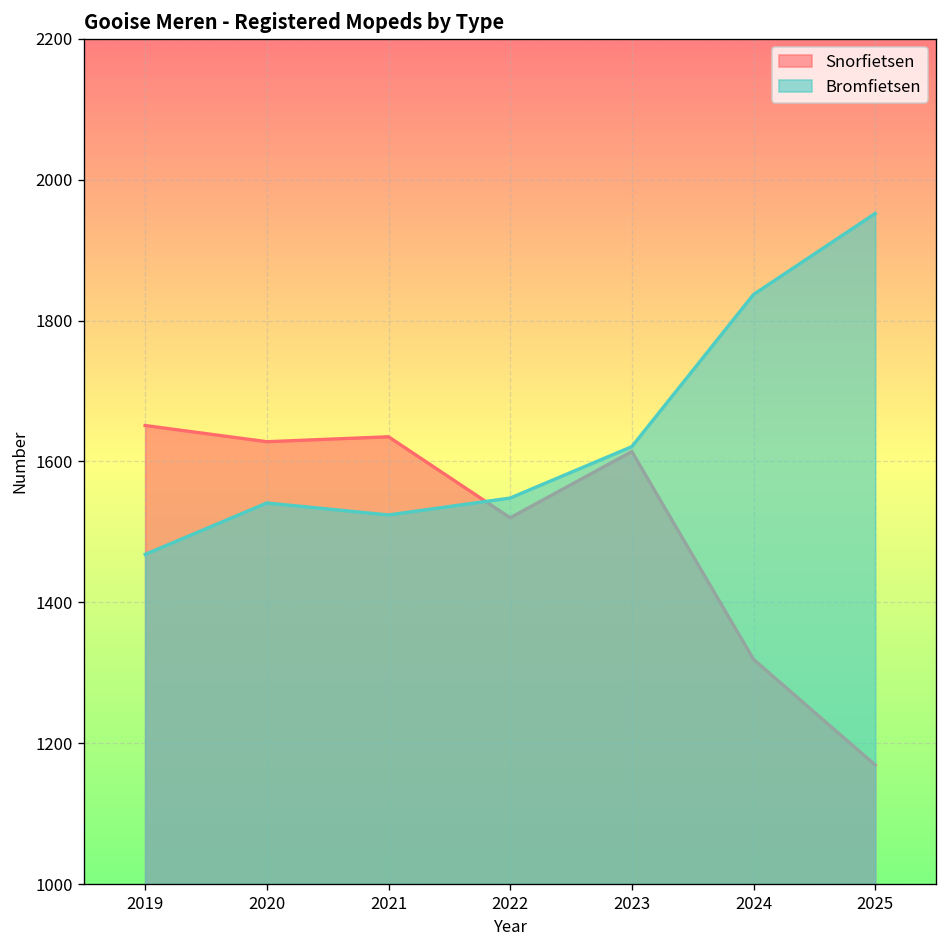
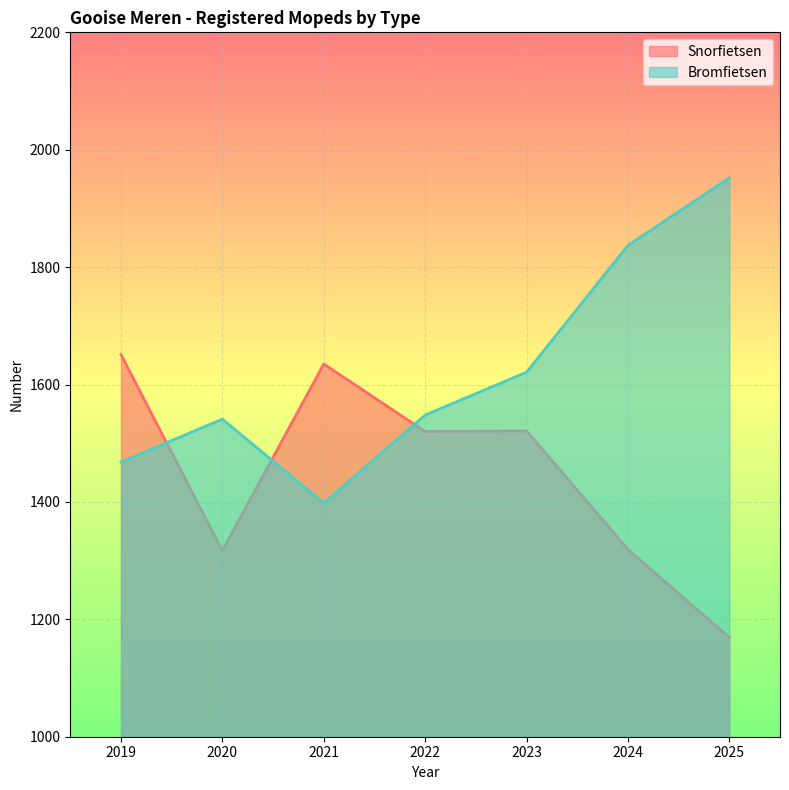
  {
    "Snorfietsen": {
      "2019": 1650,
-     "2020": 1630,
+     "2020": 1320,
      "2021": 1640,
      "2022": 1520,
-     "2023": 1610,
+     "2023": 1520,
      "2024": 1320,
      "2025": 1170
    },
    "Bromfietsen": {
      "2019": 1470,
      "2020": 1540,
-     "2021": 1520,
+     "2021": 1400,
      "2022": 1550,
      "2023": 1620,
      "2024": 1840,
      "2025": 1950
    }
  }
